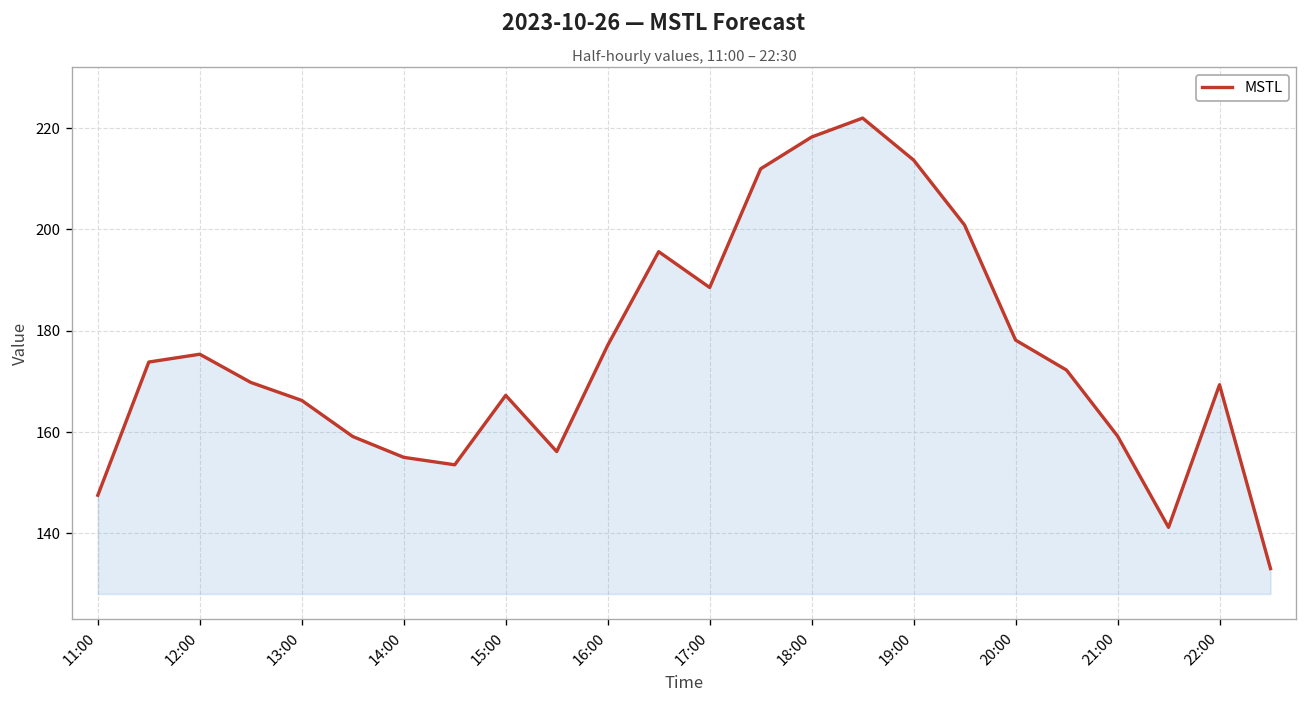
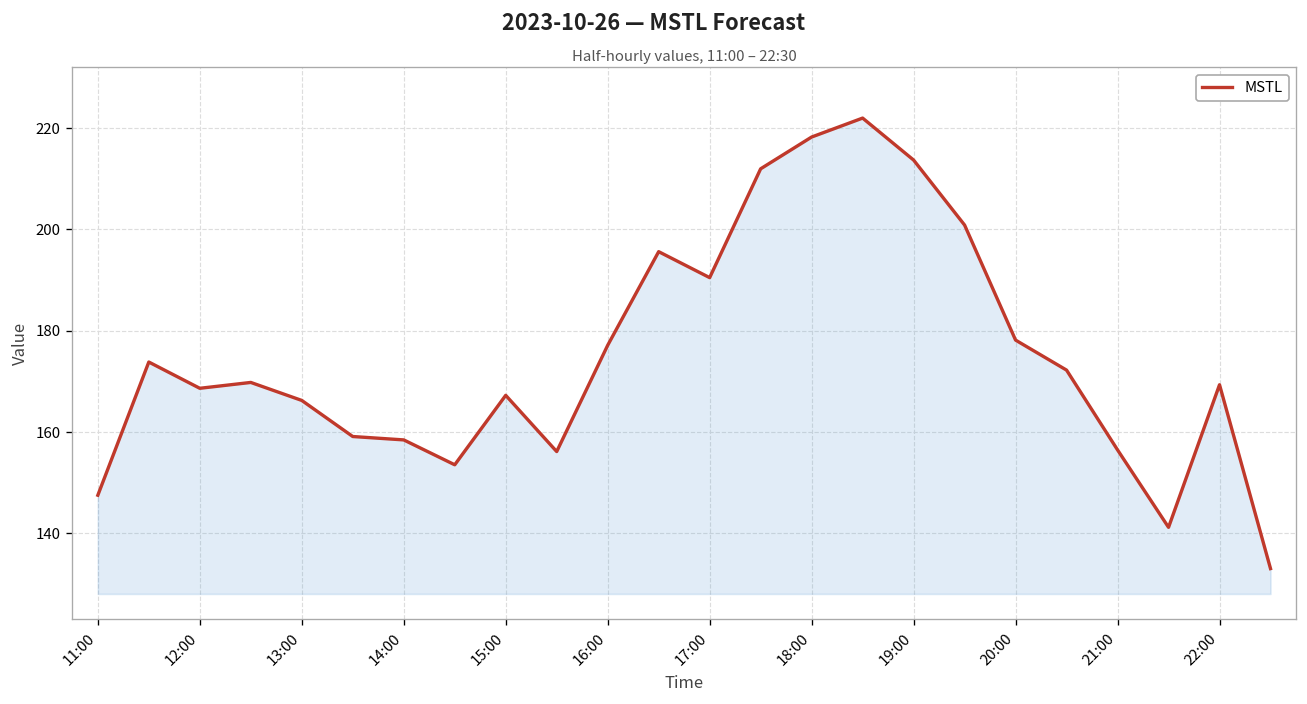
  {
    "11:00": 147,
-   "12:00": 175,
+   "12:00": 169,
    "13:00": 166,
-   "14:00": 155,
+   "14:00": 158,
    "15:00": 167,
    "16:00": 177,
-   "17:00": 189,
+   "17:00": 190,
    "18:00": 218,
    "19:00": 214,
    "20:00": 178,
-   "21:00": 159,
+   "21:00": 156,
    "22:00": 169
  }
